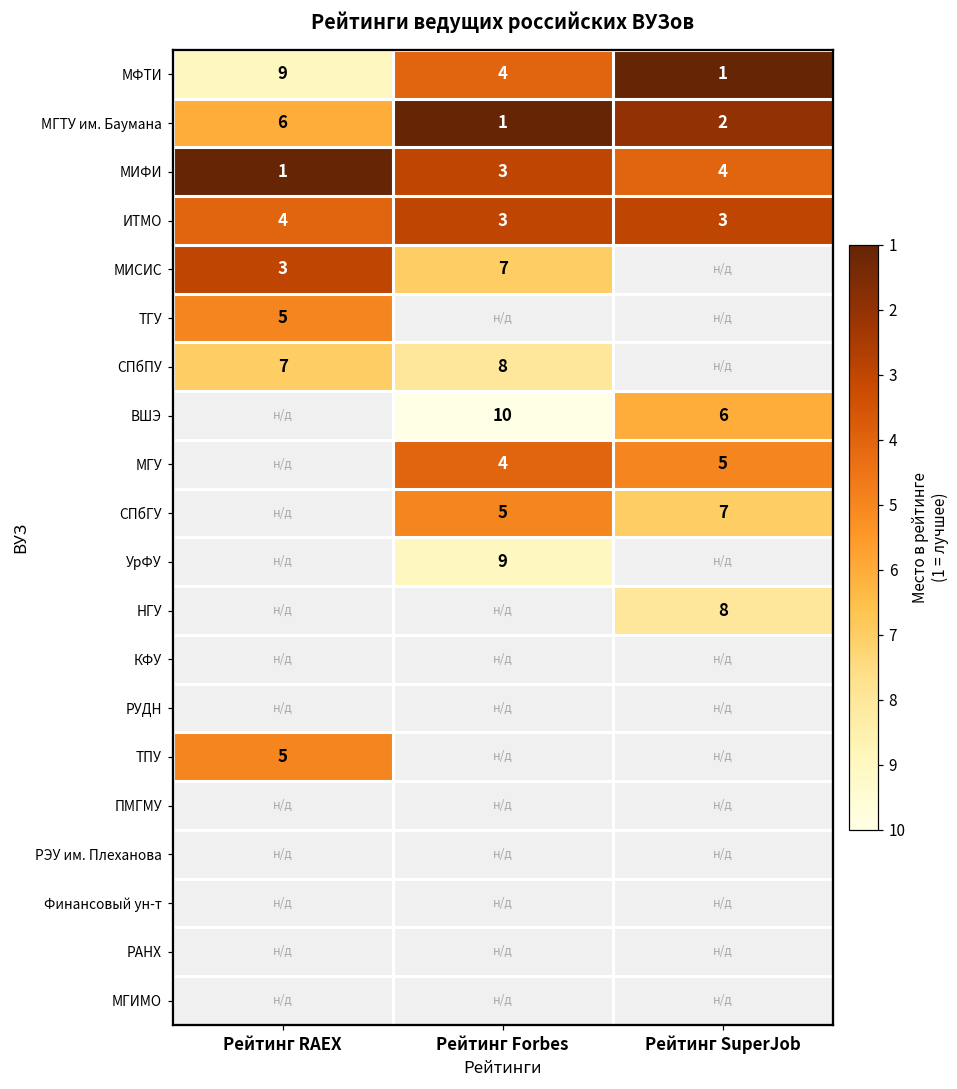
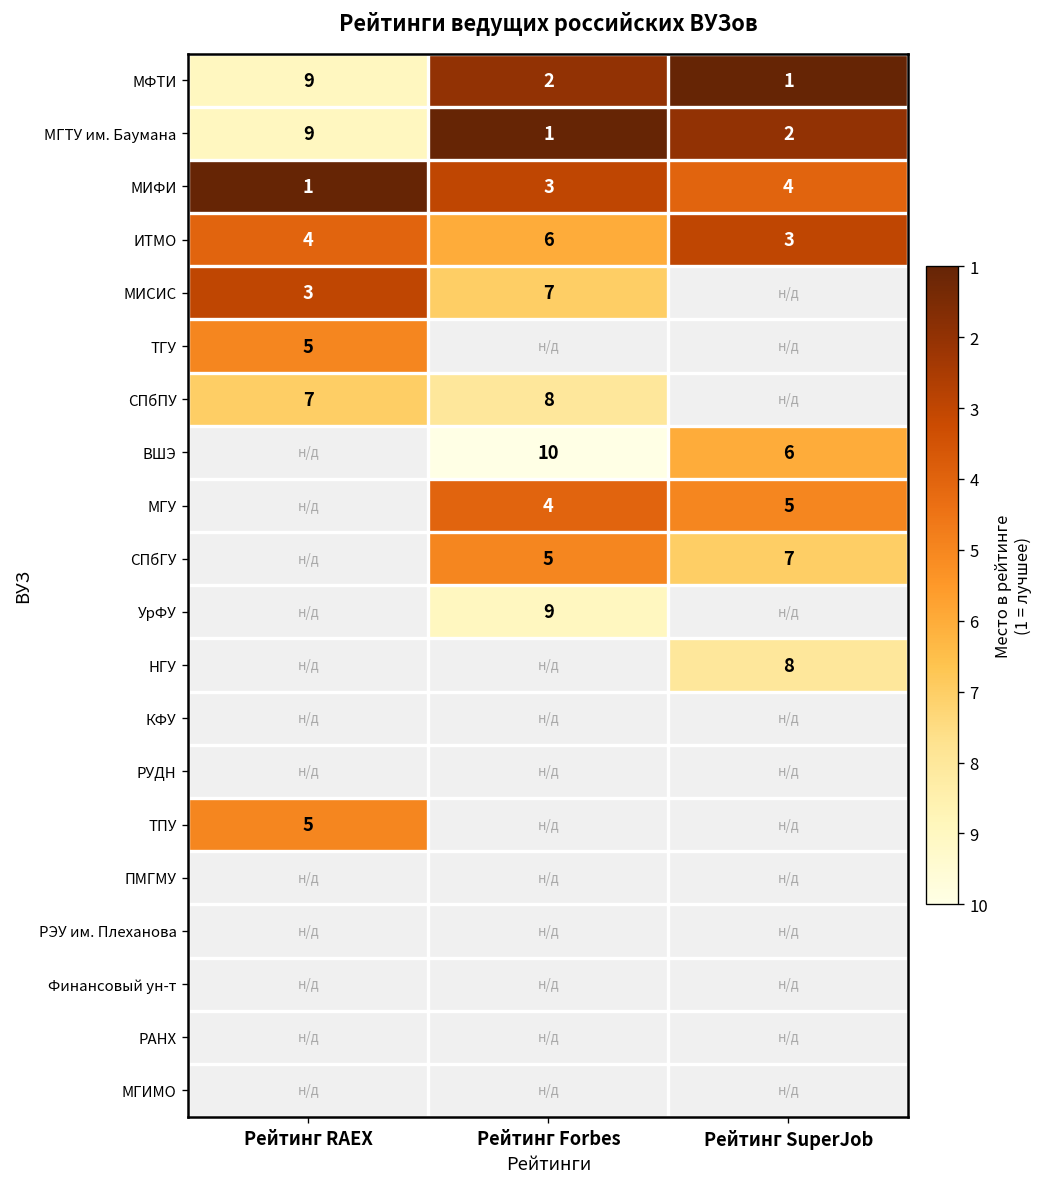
  {
    "МФТИ": {
      "Рейтинг RAEX": 9,
-     "Рейтинг Forbes": 4,
+     "Рейтинг Forbes": 2,
      "Рейтинг SuperJob": 1
    },
    "МГТУ им. Баумана": {
-     "Рейтинг RAEX": 6,
+     "Рейтинг RAEX": 9,
      "Рейтинг Forbes": 1,
      "Рейтинг SuperJob": 2
    },
    "МИФИ": {
      "Рейтинг RAEX": 1,
      "Рейтинг Forbes": 3,
      "Рейтинг SuperJob": 4
    },
    "ИТМО": {
      "Рейтинг RAEX": 4,
-     "Рейтинг Forbes": 3,
+     "Рейтинг Forbes": 6,
      "Рейтинг SuperJob": 3
    },
    "МИСИС": {
      "Рейтинг RAEX": 3,
      "Рейтинг Forbes": 7
    },
    "ТГУ": {
      "Рейтинг RAEX": 5
    },
    "СПбПУ": {
      "Рейтинг RAEX": 7,
      "Рейтинг Forbes": 8
    },
    "ВШЭ": {
      "Рейтинг Forbes": 10,
      "Рейтинг SuperJob": 6
    },
    "МГУ": {
      "Рейтинг Forbes": 4,
      "Рейтинг SuperJob": 5
    },
    "СПбГУ": {
      "Рейтинг Forbes": 5,
      "Рейтинг SuperJob": 7
    },
    "УрФУ": {
      "Рейтинг Forbes": 9
    },
    "НГУ": {
      "Рейтинг SuperJob": 8
    },
    "ТПУ": {
      "Рейтинг RAEX": 5
    }
  }
